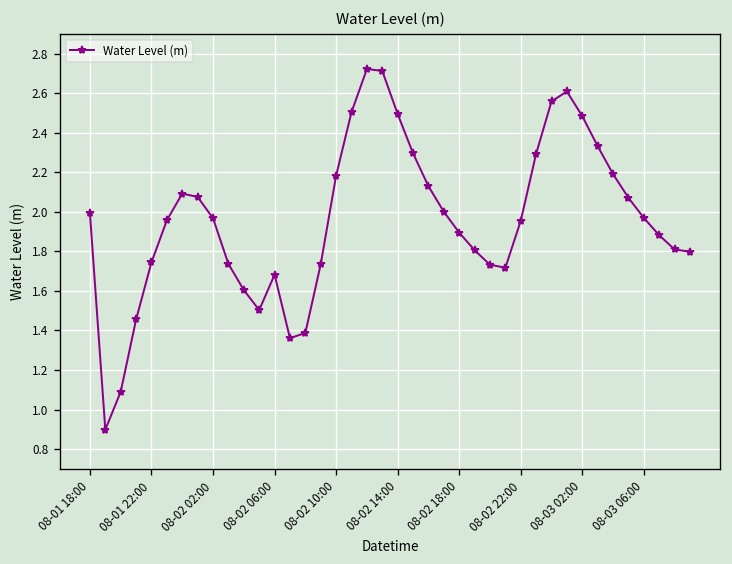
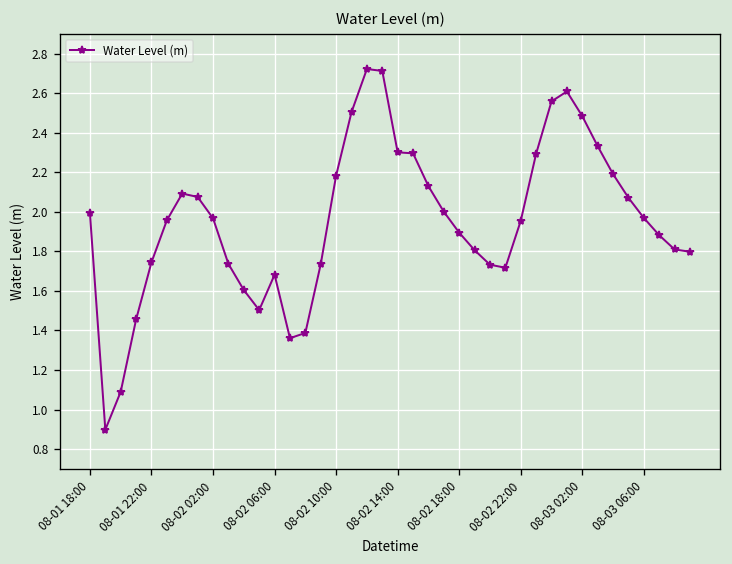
  {
    "08-01 18:00": 1.99,
    "08-01 22:00": 1.75,
    "08-02 02:00": 1.97,
    "08-02 06:00": 1.68,
    "08-02 10:00": 2.18,
-   "08-02 14:00": 2.50,
+   "08-02 14:00": 2.30,
    "08-02 18:00": 1.89,
    "08-02 22:00": 1.95,
    "08-03 02:00": 2.48,
    "08-03 06:00": 1.97
  }
